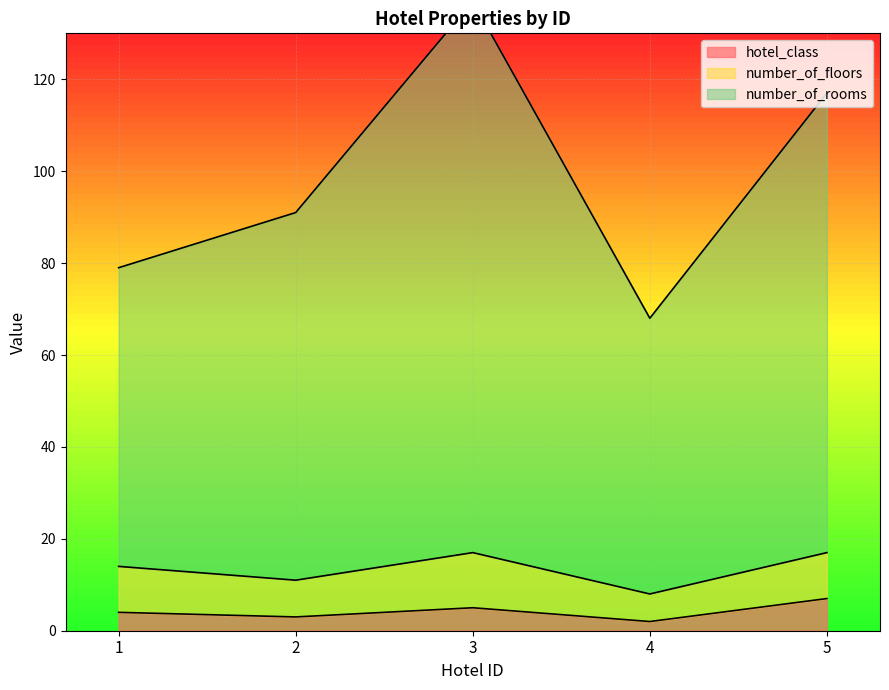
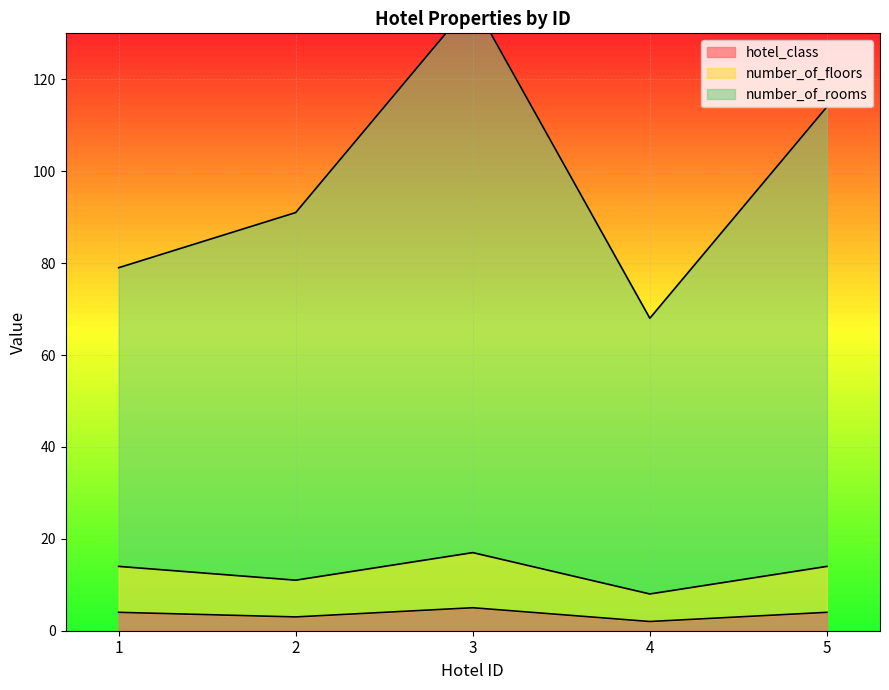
  {
    "hotel_class": {
      "1": 4,
      "2": 3,
      "3": 5,
      "4": 2,
-     "5": 7
+     "5": 4
    },
    "number_of_floors": {
      "1": 10,
      "2": 8,
      "3": 12,
      "4": 6,
      "5": 10
    },
    "number_of_rooms": {
      "1": 65,
      "2": 80,
      "4": 60
    }
  }
